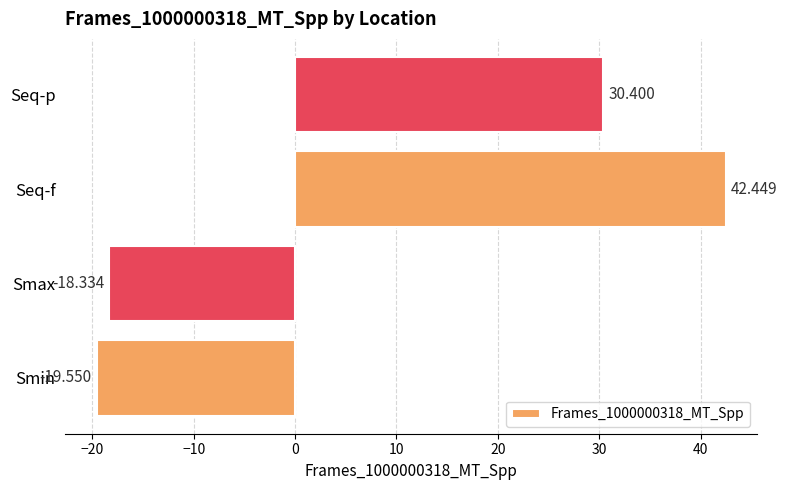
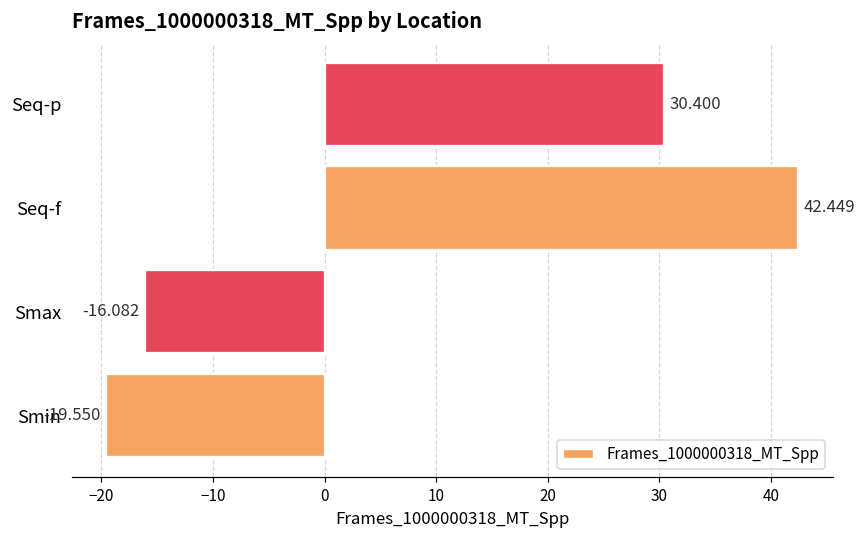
  {
    "Seq-p": 30.400,
    "Seq-f": 42.449,
-   "Smax": -18.334,
+   "Smax": -16.082,
    "Smin": -19.550
  }
